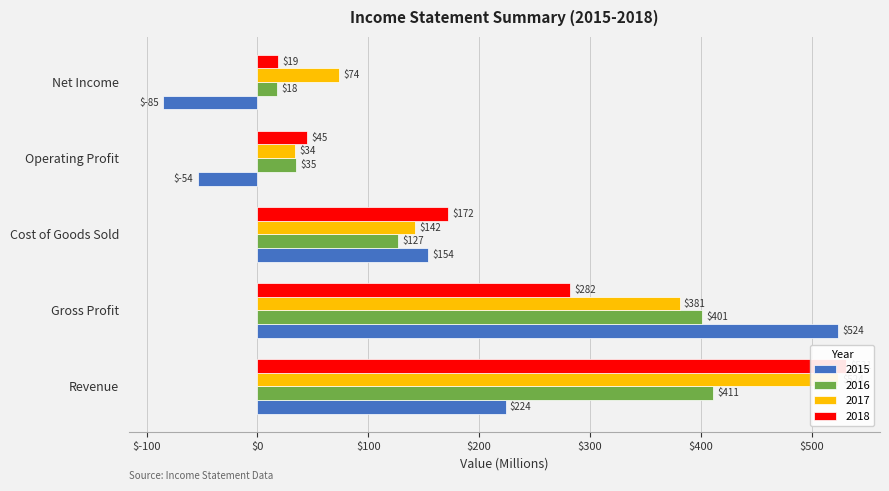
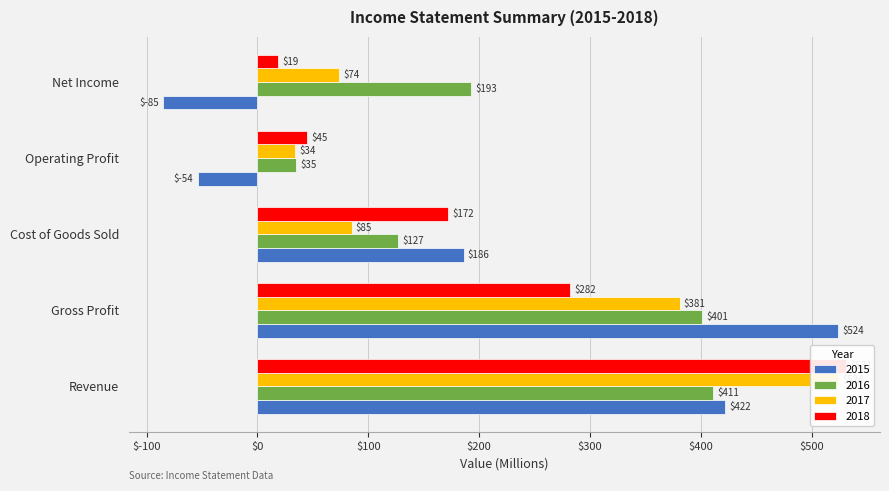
  {
    "2015": {
      "Net Income": "$-85",
      "Operating Profit": "$-54",
-     "Cost of Goods Sold": "$154",
+     "Cost of Goods Sold": "$186",
      "Gross Profit": "$524",
-     "Revenue": "$224"
+     "Revenue": "$422"
    },
    "2016": {
-     "Net Income": "$18",
+     "Net Income": "$193",
      "Operating Profit": "$35",
      "Cost of Goods Sold": "$127",
      "Gross Profit": "$401",
      "Revenue": "$411"
    },
    "2017": {
      "Net Income": "$74",
      "Operating Profit": "$34",
-     "Cost of Goods Sold": "$142",
+     "Cost of Goods Sold": "$85",
      "Gross Profit": "$381"
    },
    "2018": {
      "Net Income": "$19",
      "Operating Profit": "$45",
      "Cost of Goods Sold": "$172",
      "Gross Profit": "$282"
    }
  }
